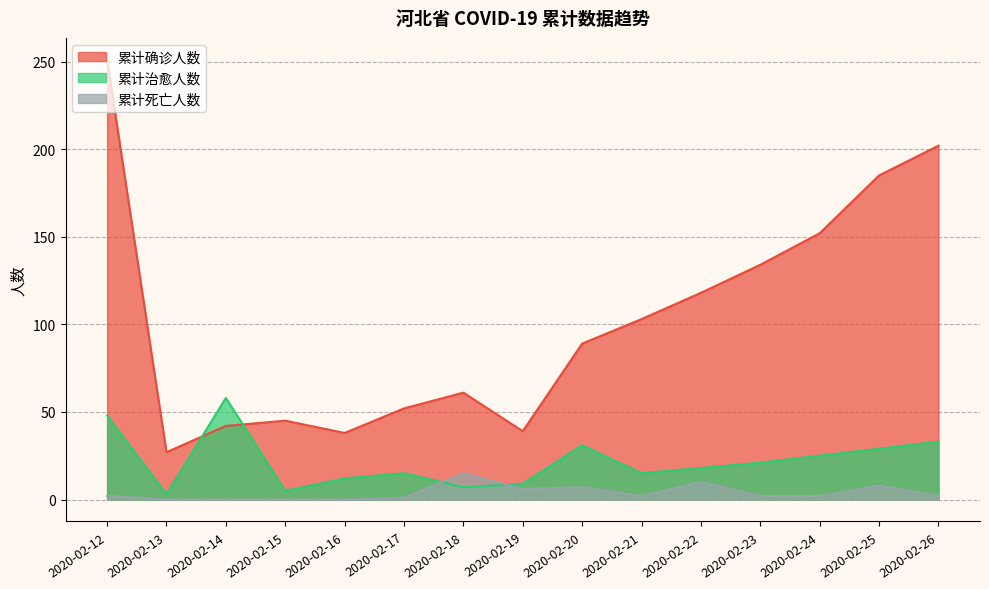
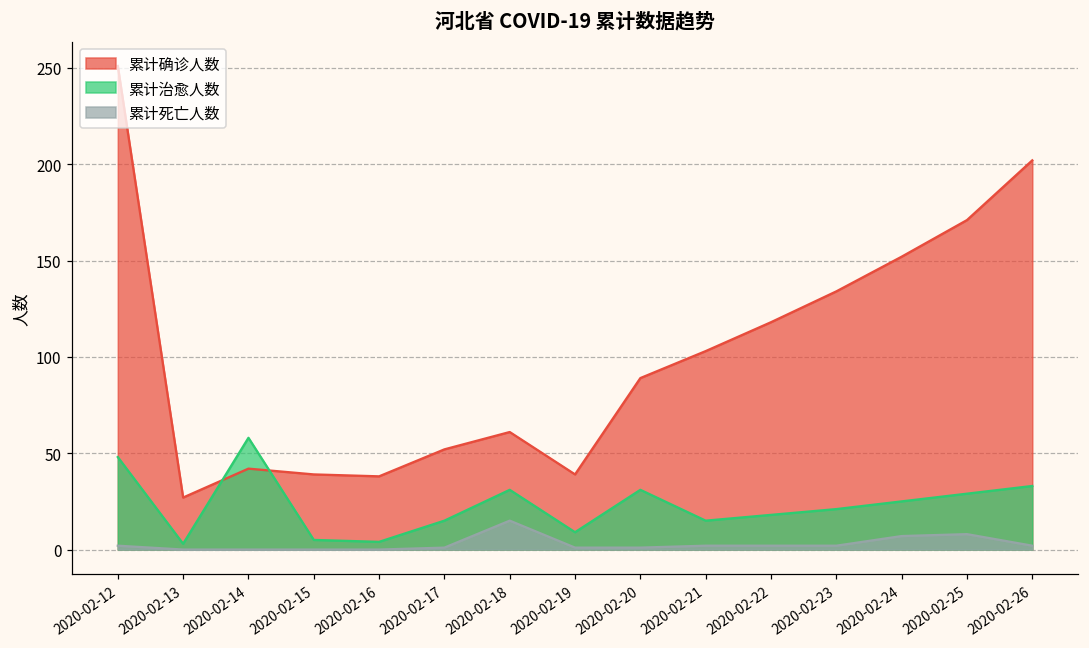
  {
    "累计确诊人数": {
      "2020-02-13": 27,
      "2020-02-14": 42,
-     "2020-02-15": 45,
+     "2020-02-15": 39,
      "2020-02-16": 38,
      "2020-02-17": 52,
      "2020-02-18": 61,
      "2020-02-19": 39,
      "2020-02-20": 89,
      "2020-02-21": 103,
      "2020-02-22": 118,
      "2020-02-23": 134,
      "2020-02-24": 152,
-     "2020-02-25": 185,
+     "2020-02-25": 171,
      "2020-02-26": 202
    },
    "累计治愈人数": {
      "2020-02-12": 48,
      "2020-02-13": 3,
      "2020-02-14": 58,
      "2020-02-15": 5,
-     "2020-02-16": 12,
+     "2020-02-16": 4,
      "2020-02-17": 15,
-     "2020-02-18": 7,
+     "2020-02-18": 31,
      "2020-02-19": 9,
      "2020-02-20": 31,
      "2020-02-21": 15,
      "2020-02-22": 18,
      "2020-02-23": 21,
      "2020-02-24": 25,
      "2020-02-25": 29,
      "2020-02-26": 33
    },
    "累计死亡人数": {
      "2020-02-12": 2,
      "2020-02-13": 0,
      "2020-02-14": 0,
      "2020-02-15": 0,
      "2020-02-16": 0,
      "2020-02-17": 1,
      "2020-02-18": 15,
-     "2020-02-19": 6,
-     "2020-02-20": 7,
+     "2020-02-19": 1,
+     "2020-02-20": 1,
      "2020-02-21": 2,
-     "2020-02-22": 10,
+     "2020-02-22": 2,
      "2020-02-23": 2,
-     "2020-02-24": 2,
+     "2020-02-24": 7,
      "2020-02-25": 8,
      "2020-02-26": 2
    }
  }
